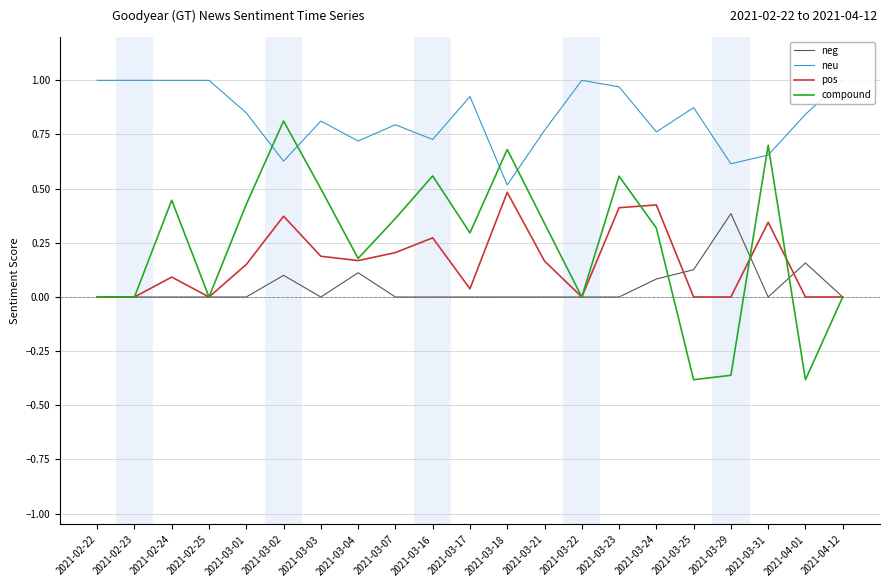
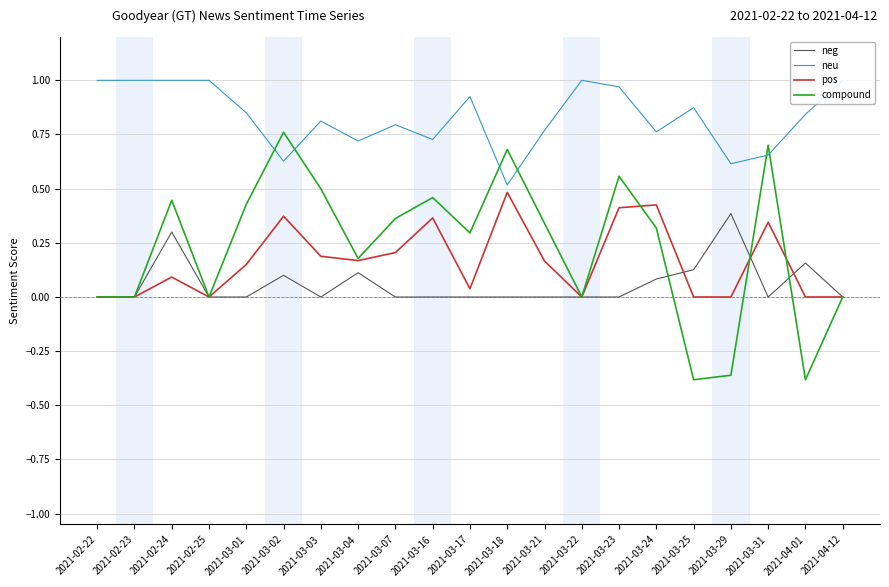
  {
    "neg": {
-     "2021-02-24": 0.0,
+     "2021-02-24": 0.3,
      "2021-03-01": 0.0,
      "2021-03-02": 0.1,
      "2021-03-03": 0.0,
      "2021-03-04": 0.11,
      "2021-03-07": 0.0,
      "2021-03-16": 0.0,
      "2021-03-17": 0.0,
      "2021-03-18": 0.0,
      "2021-03-21": 0.0,
      "2021-03-23": 0.0,
      "2021-03-24": 0.08,
      "2021-03-25": 0.13,
      "2021-03-29": 0.39,
      "2021-03-31": 0.0,
      "2021-04-01": 0.16
    },
    "neu": {
      "2021-02-22": 1.00,
      "2021-02-23": 1.00,
      "2021-02-24": 1.00,
      "2021-02-25": 1.00,
      "2021-03-01": 0.85,
      "2021-03-02": 0.63,
      "2021-03-03": 0.81,
      "2021-03-04": 0.72,
      "2021-03-07": 0.80,
      "2021-03-16": 0.73,
      "2021-03-17": 0.93,
      "2021-03-18": 0.52,
      "2021-03-21": 0.77,
      "2021-03-22": 1.00,
      "2021-03-23": 0.97,
      "2021-03-24": 0.76,
      "2021-03-25": 0.87,
      "2021-03-29": 0.62,
      "2021-03-31": 0.66,
      "2021-04-01": 0.84
    },
    "pos": {
      "2021-02-24": 0.09,
      "2021-03-01": 0.15,
      "2021-03-02": 0.37,
      "2021-03-03": 0.19,
      "2021-03-07": 0.21,
-     "2021-03-16": 0.27,
+     "2021-03-16": 0.37,
      "2021-03-17": 0.04,
      "2021-03-18": 0.48,
      "2021-03-21": 0.17,
      "2021-03-23": 0.41,
      "2021-03-24": 0.43,
      "2021-03-25": 0.00,
      "2021-03-29": 0.00,
      "2021-03-31": 0.35,
      "2021-04-01": 0.00
    },
    "compound": {
      "2021-02-24": 0.45,
      "2021-03-01": 0.43,
-     "2021-03-02": 0.81,
+     "2021-03-02": 0.76,
      "2021-03-03": 0.50,
      "2021-03-07": 0.36,
-     "2021-03-16": 0.56,
+     "2021-03-16": 0.46,
      "2021-03-17": 0.30,
      "2021-03-18": 0.68,
      "2021-03-21": 0.34,
      "2021-03-23": 0.56,
      "2021-03-24": 0.32,
      "2021-03-25": -0.38,
      "2021-03-29": -0.36,
      "2021-03-31": 0.70,
      "2021-04-01": -0.38
    }
  }
